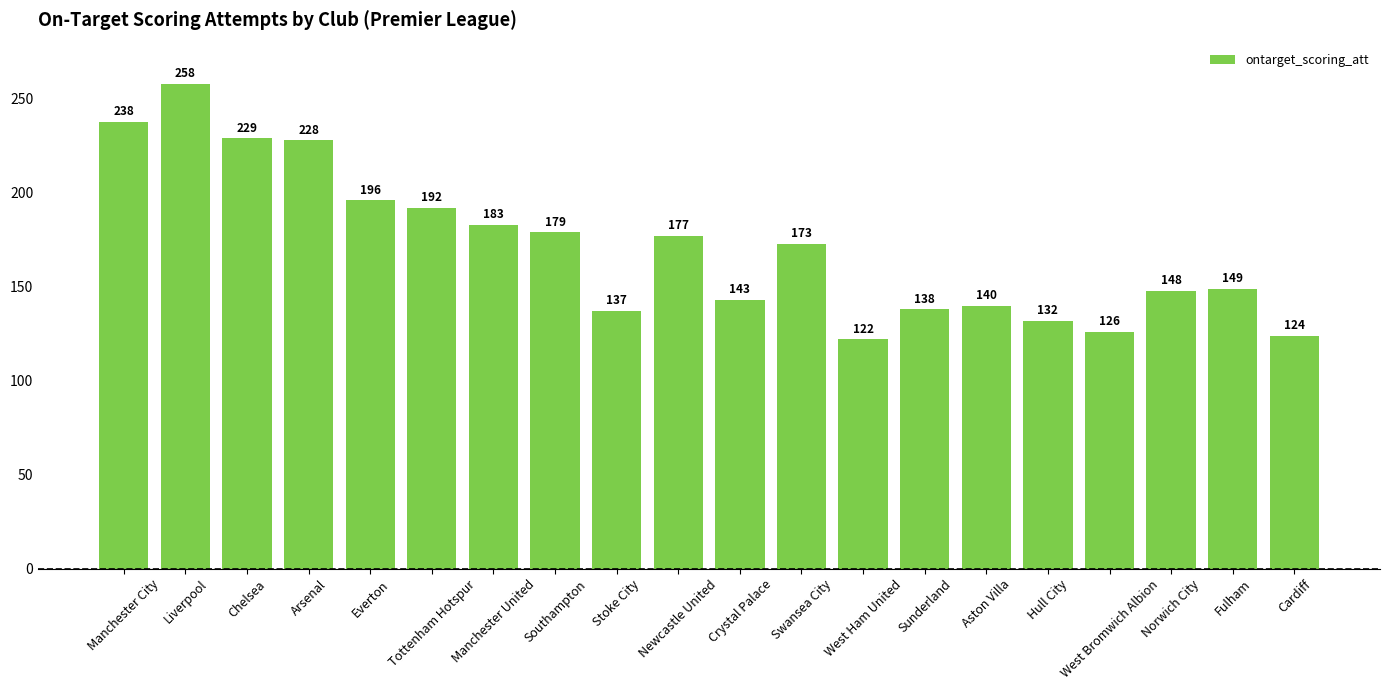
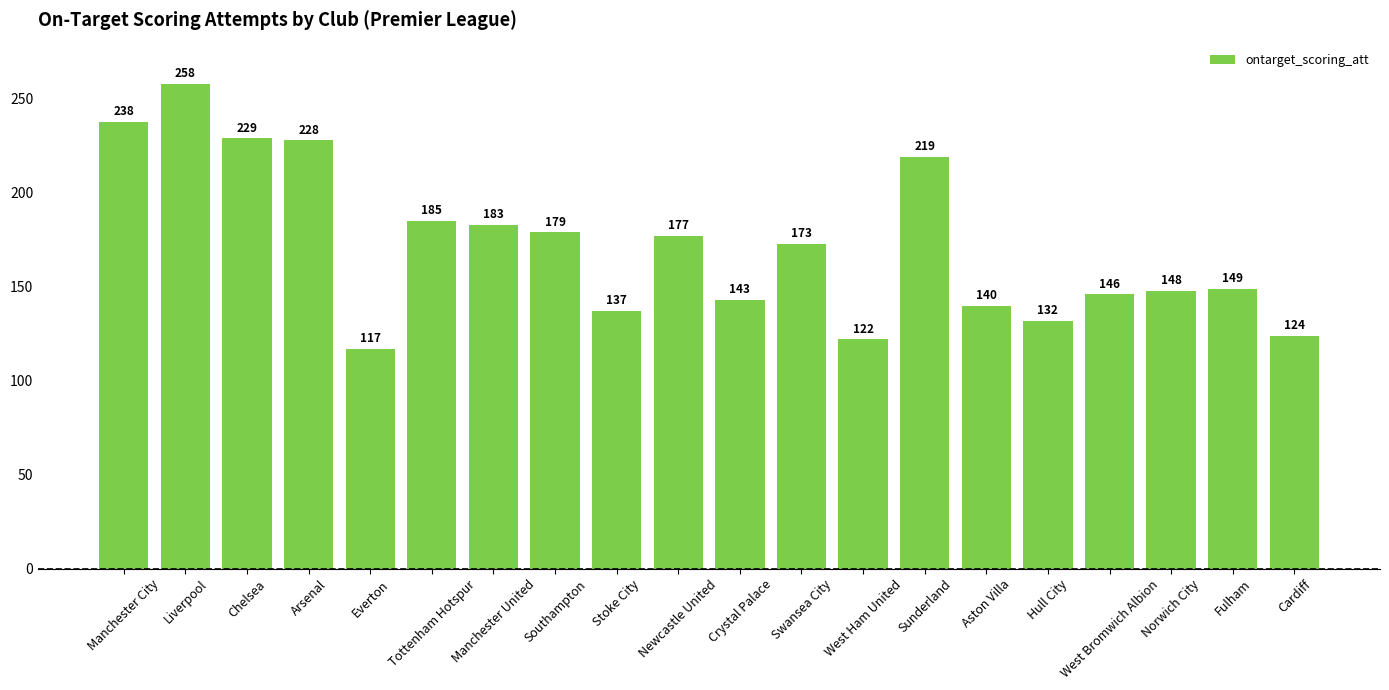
  {
    "Manchester City": 238,
    "Liverpool": 258,
    "Chelsea": 229,
    "Arsenal": 228,
-   "Everton": 196,
-   "Tottenham Hotspur": 192,
+   "Everton": 117,
+   "Tottenham Hotspur": 185,
    "Manchester United": 183,
    "Southampton": 179,
    "Stoke City": 137,
    "Newcastle United": 177,
    "Crystal Palace": 143,
    "Swansea City": 173,
    "West Ham United": 122,
-   "Sunderland": 138,
+   "Sunderland": 219,
    "Aston Villa": 140,
    "Hull City": 132,
-   "West Bromwich Albion": 126,
+   "West Bromwich Albion": 146,
    "Norwich City": 148,
    "Fulham": 149,
    "Cardiff": 124
  }
